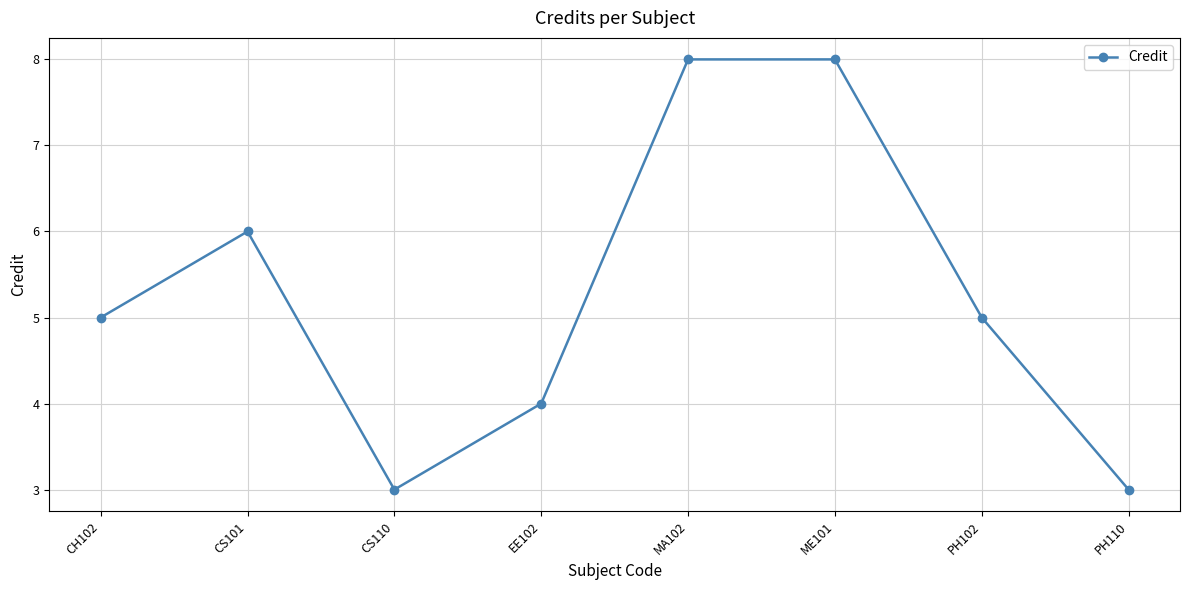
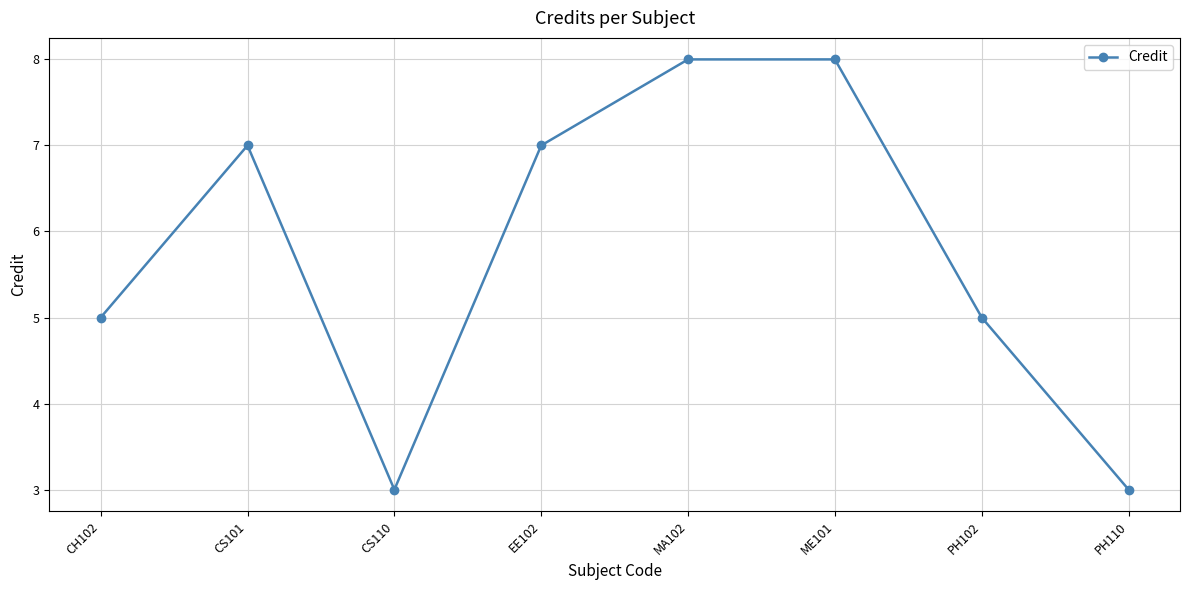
  {
    "CH102": 5,
-   "CS101": 6,
+   "CS101": 7,
    "CS110": 3,
-   "EE102": 4,
+   "EE102": 7,
    "MA102": 8,
    "ME101": 8,
    "PH102": 5,
    "PH110": 3
  }
